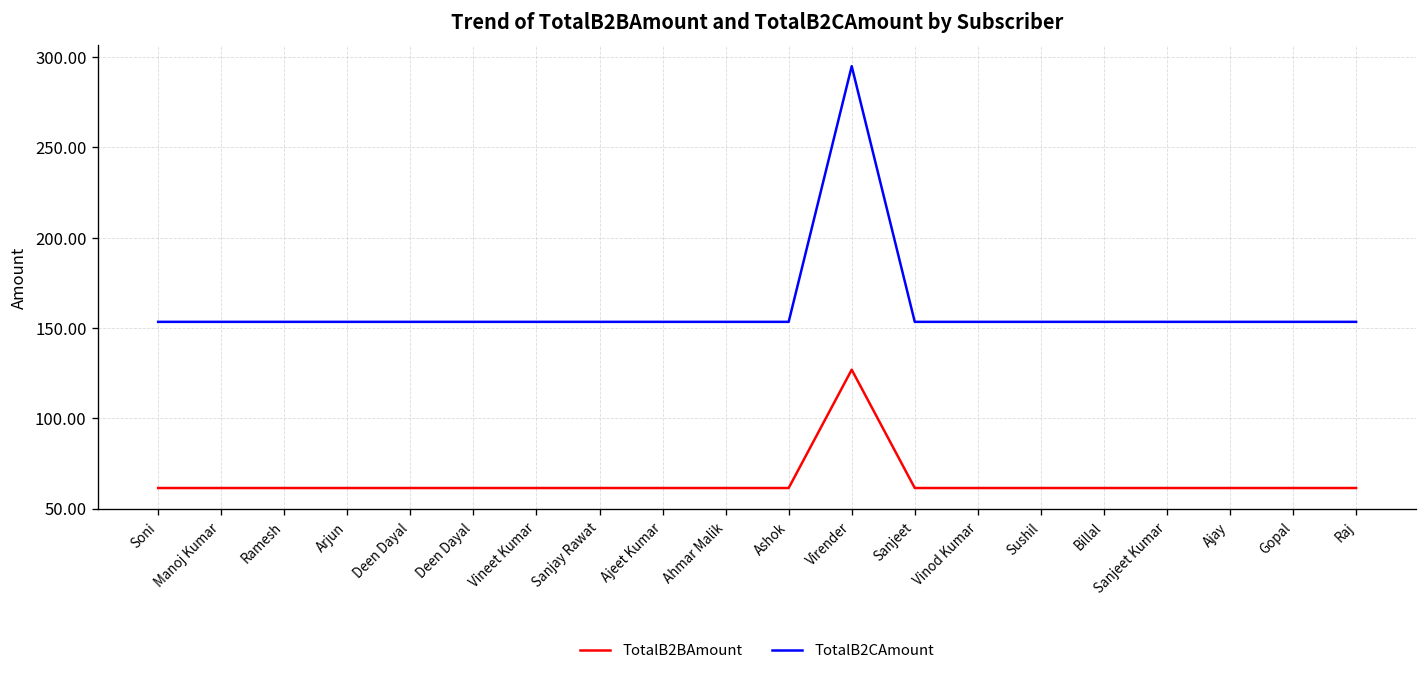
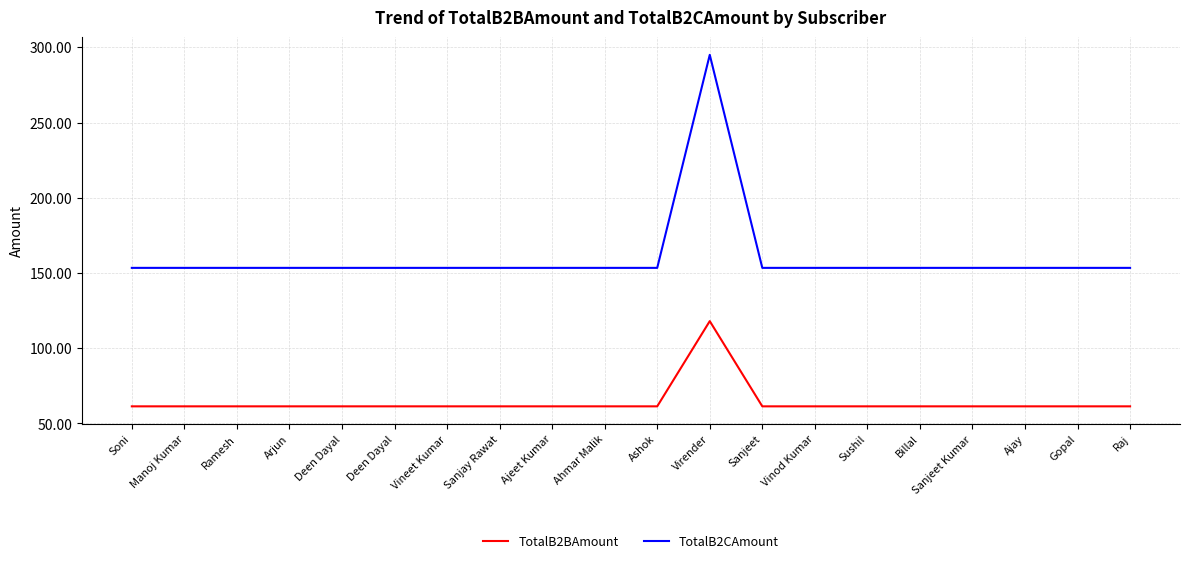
  {
    "TotalB2BAmount": {
      "Soni": 61,
      "Manoj Kumar": 61,
      "Ramesh": 61,
      "Arjun": 61,
      "Vineet Kumar": 61,
      "Sanjay Rawat": 61,
      "Ajeet Kumar": 61,
      "Ahmar Malik": 61,
      "Ashok": 61,
-     "Virender": 127,
+     "Virender": 118,
      "Sanjeet": 61,
      "Vinod Kumar": 61,
      "Sushil": 61,
      "Billal": 61,
      "Sanjeet Kumar": 61,
      "Ajay": 61,
      "Gopal": 61,
      "Raj": 61
    },
    "TotalB2CAmount": {
      "Soni": 153,
      "Manoj Kumar": 153,
      "Ramesh": 153,
      "Arjun": 153,
      "Vineet Kumar": 153,
      "Sanjay Rawat": 153,
      "Ajeet Kumar": 153,
      "Ahmar Malik": 153,
      "Ashok": 153,
      "Virender": 295,
      "Sanjeet": 153,
      "Vinod Kumar": 153,
      "Sushil": 153,
      "Billal": 153,
      "Sanjeet Kumar": 153,
      "Ajay": 153,
      "Gopal": 153,
      "Raj": 153
    }
  }
